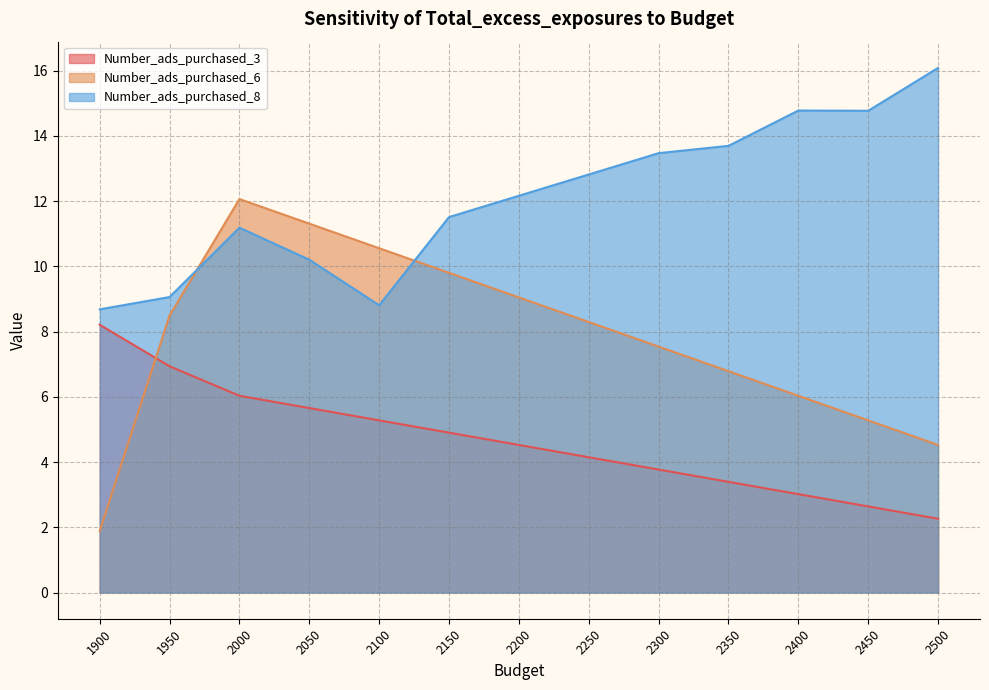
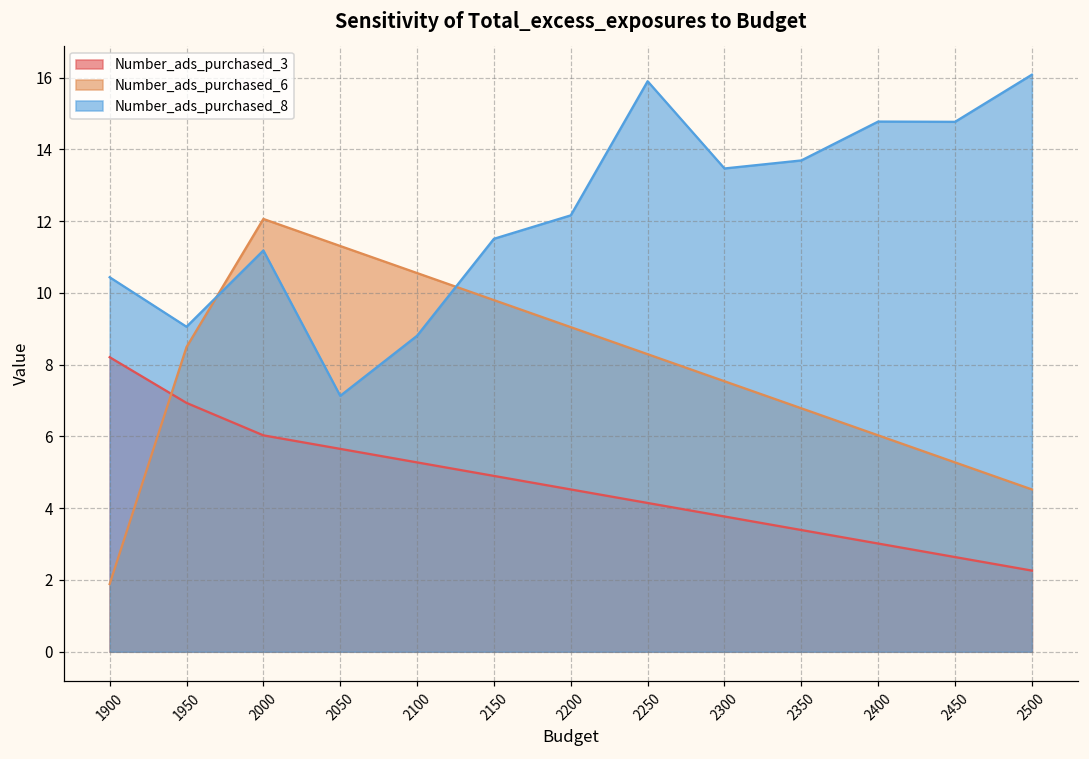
  {
    "Number_ads_purchased_8": {
-     "1900": 8.7,
+     "1900": 10.4,
      "1950": 9.1,
      "2000": 11.2,
-     "2050": 10.2,
+     "2050": 7.1,
      "2100": 8.8,
      "2150": 11.5,
      "2200": 12.2,
-     "2250": 12.8,
+     "2250": 15.9,
      "2300": 13.5,
      "2350": 13.7,
      "2400": 14.8,
      "2450": 14.8,
      "2500": 16.1
    }
  }
